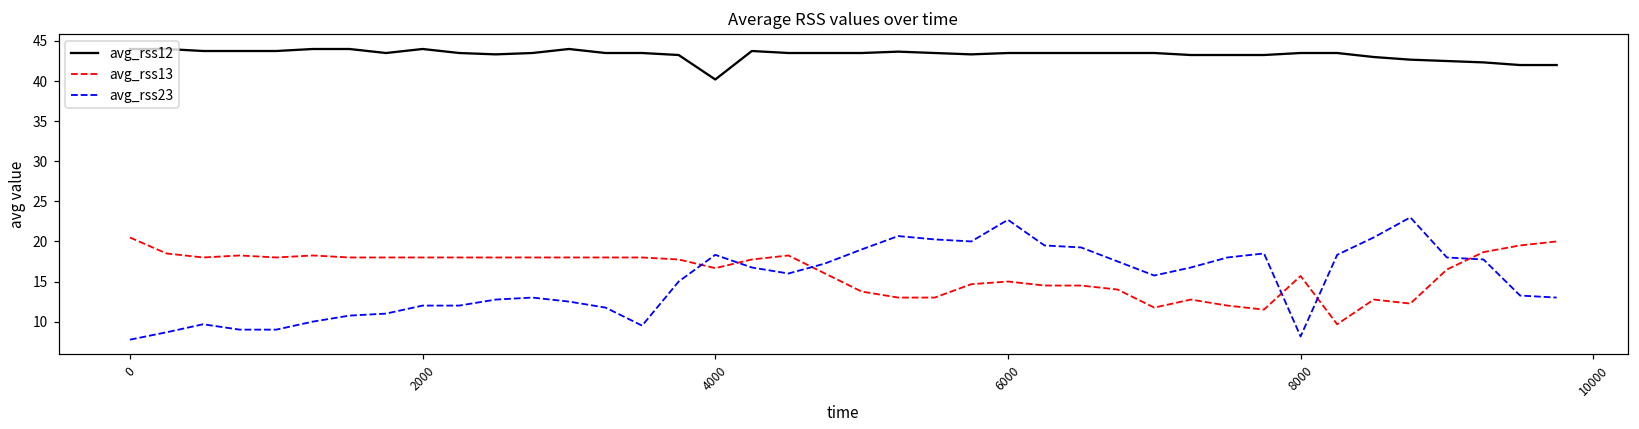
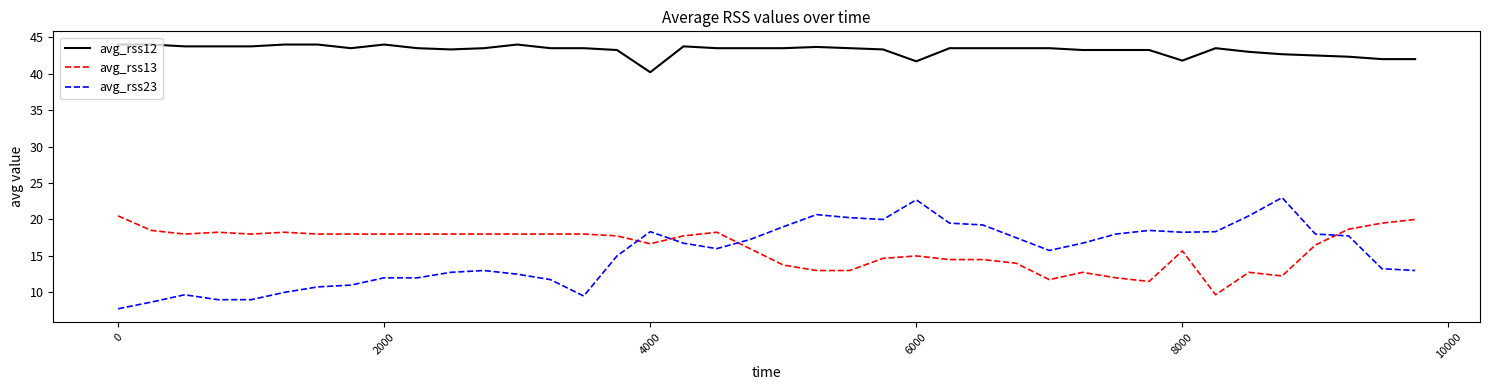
  {
    "avg_rss12": {
      "2000": 44,
      "4000": 40,
-     "6000": 44,
-     "8000": 44
+     "6000": 42,
+     "8000": 42
    },
    "avg_rss13": {
      "0": 20,
      "2000": 18,
      "4000": 17,
      "6000": 15,
      "8000": 16
    },
    "avg_rss23": {
      "0": 8,
      "2000": 12,
      "4000": 18,
      "6000": 23,
-     "8000": 8
+     "8000": 18
    }
  }
